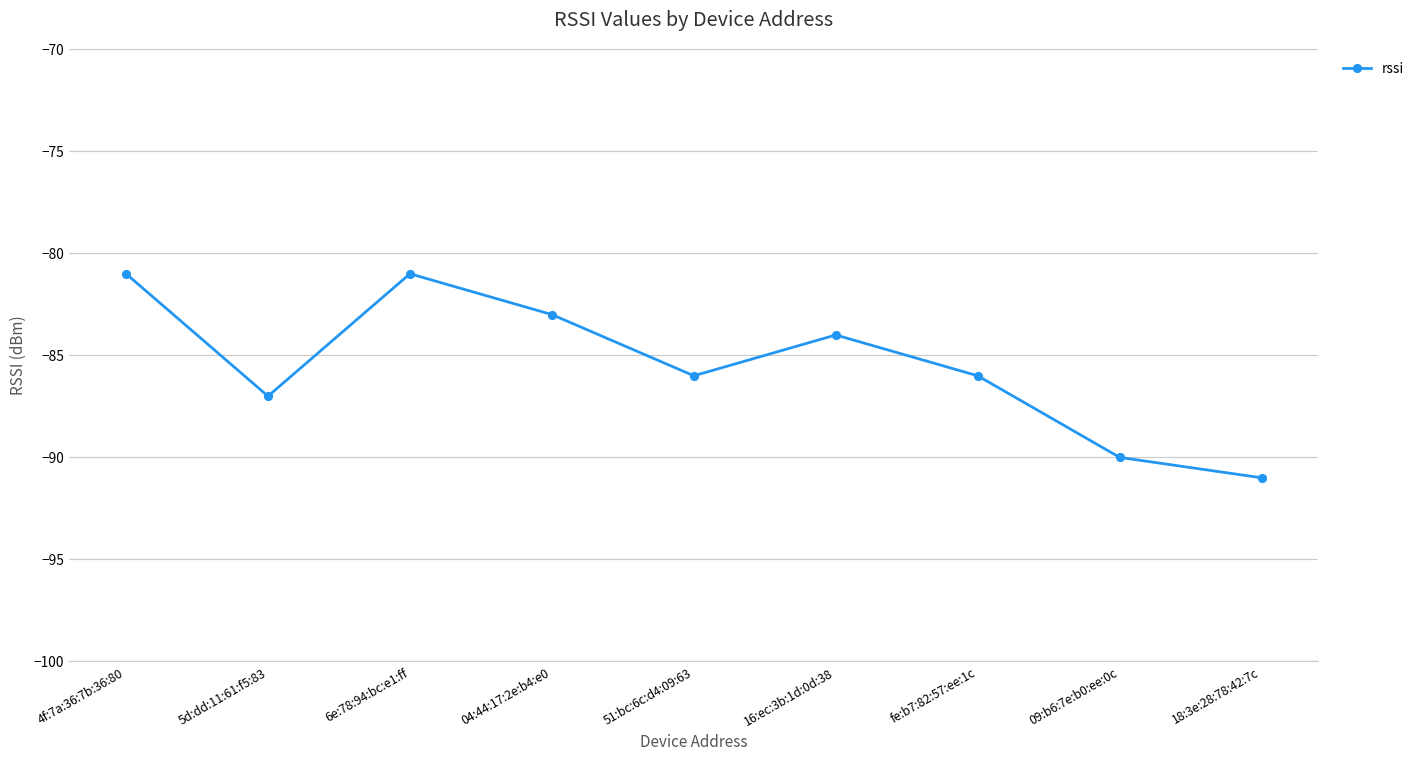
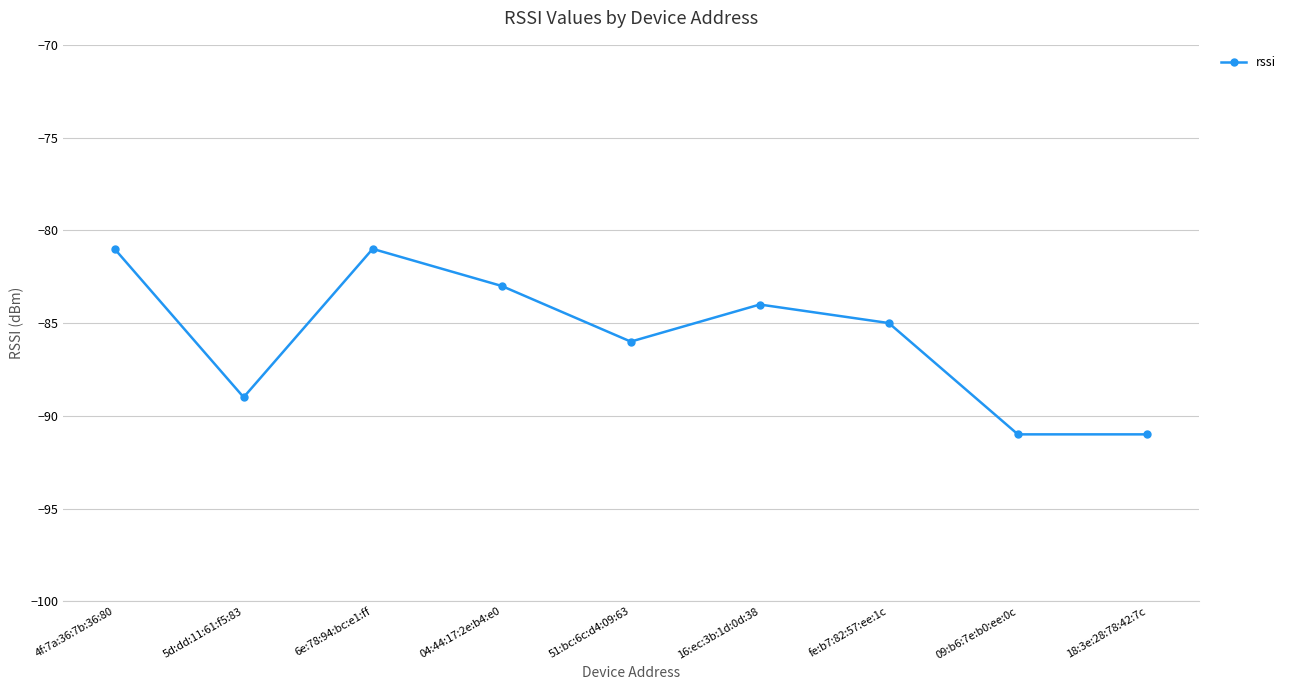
  {
    "4f:7a:36:7b:36:80": -81,
-   "5d:dd:11:61:f5:83": -87,
+   "5d:dd:11:61:f5:83": -89,
    "6e:78:94:bc:e1:ff": -81,
    "04:44:17:2e:b4:e0": -83,
    "51:bc:6c:d4:09:63": -86,
    "16:ec:3b:1d:0d:38": -84,
-   "fe:b7:82:57:ee:1c": -86,
-   "09:b6:7e:b0:ee:0c": -90,
+   "fe:b7:82:57:ee:1c": -85,
+   "09:b6:7e:b0:ee:0c": -91,
    "18:3e:28:78:42:7c": -91
  }
